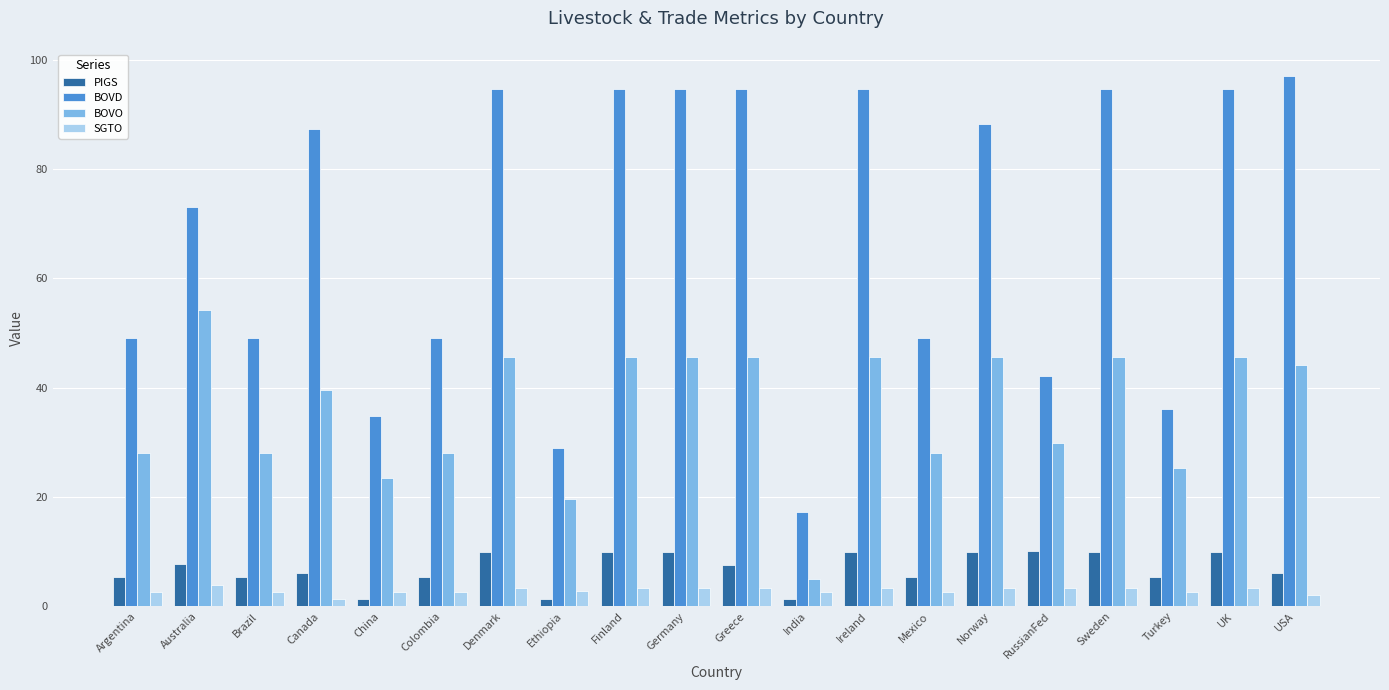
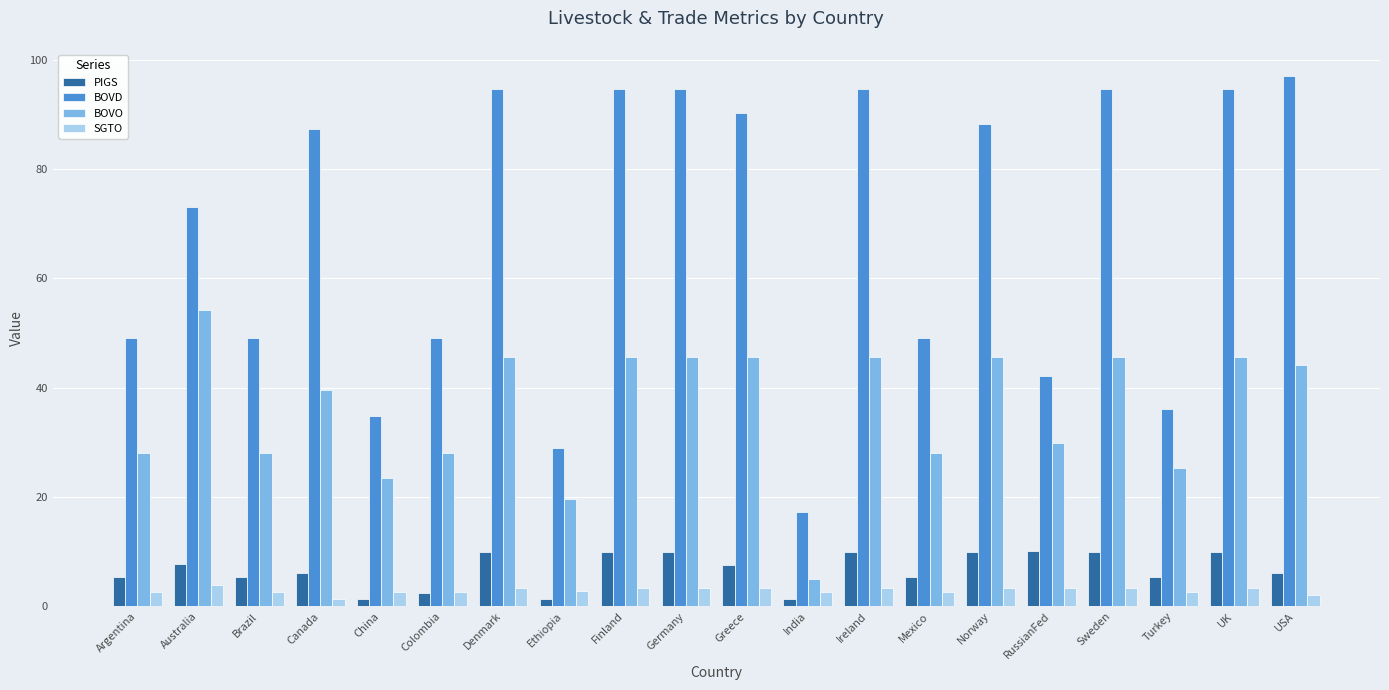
  {
    "PIGS": {
      "Argentina": 5,
      "Australia": 8,
      "Brazil": 5,
      "Canada": 6,
      "China": 1,
-     "Colombia": 5,
+     "Colombia": 2,
      "Denmark": 10,
      "Ethiopia": 1,
      "Finland": 10,
      "Germany": 10,
      "Greece": 8,
      "India": 1,
      "Ireland": 10,
      "Mexico": 5,
      "Norway": 10,
      "RussianFed": 10,
      "Sweden": 10,
      "Turkey": 5,
      "UK": 10,
      "USA": 6
    },
    "BOVD": {
      "Argentina": 49,
      "Australia": 73,
      "Brazil": 49,
      "Canada": 87,
      "China": 35,
      "Colombia": 49,
      "Denmark": 95,
      "Ethiopia": 29,
      "Finland": 95,
      "Germany": 95,
-     "Greece": 95,
+     "Greece": 90,
      "India": 17,
      "Ireland": 95,
      "Mexico": 49,
      "Norway": 88,
      "RussianFed": 42,
      "Sweden": 95,
      "Turkey": 36,
      "UK": 95,
      "USA": 97
    }
  }
